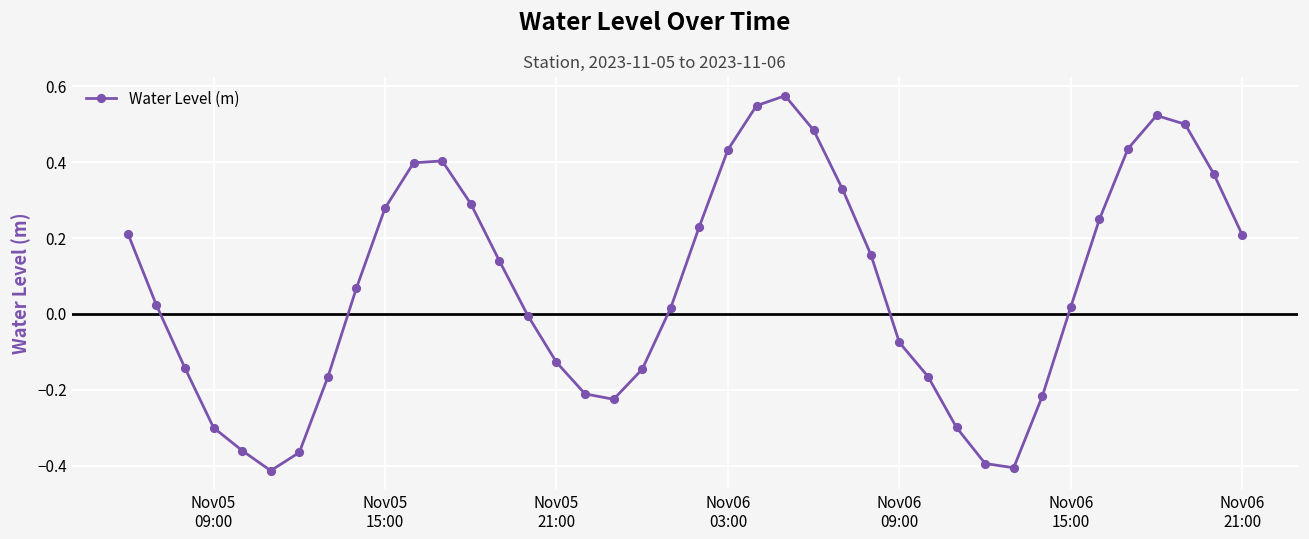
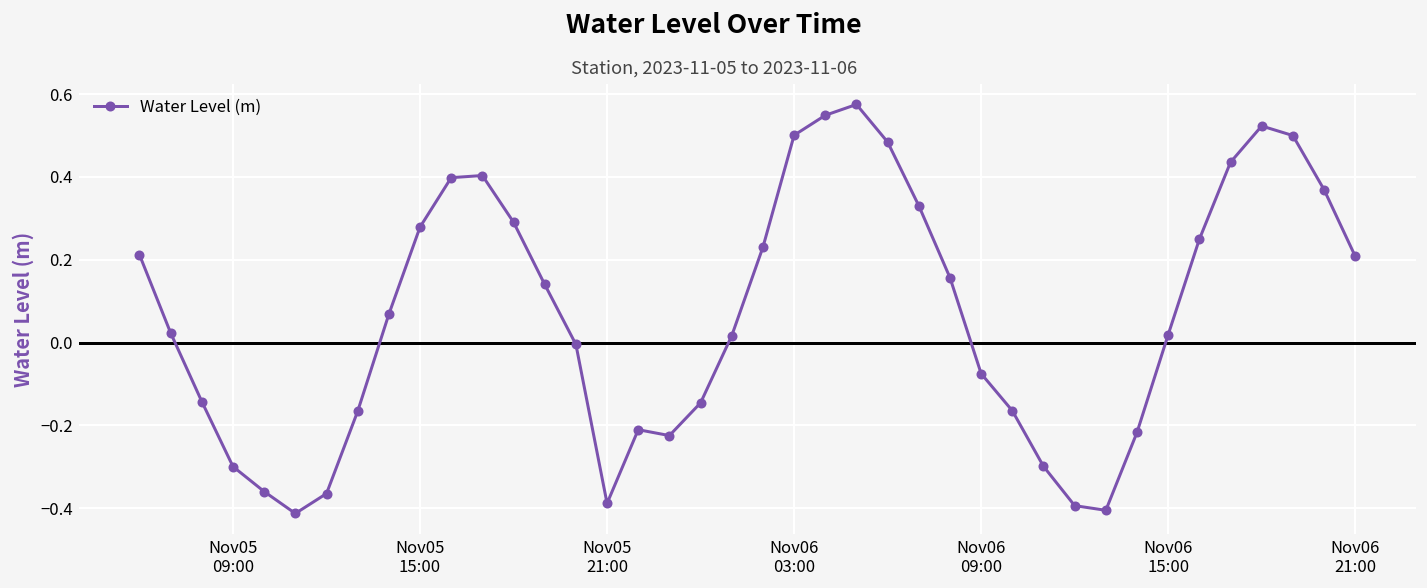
  {
    "Nov05 09:00": -0.30,
    "Nov05 15:00": 0.28,
-   "Nov05 21:00": -0.13,
-   "Nov06 03:00": 0.43,
+   "Nov05 21:00": -0.39,
+   "Nov06 03:00": 0.50,
    "Nov06 09:00": -0.08,
    "Nov06 15:00": 0.02,
    "Nov06 21:00": 0.21
  }
